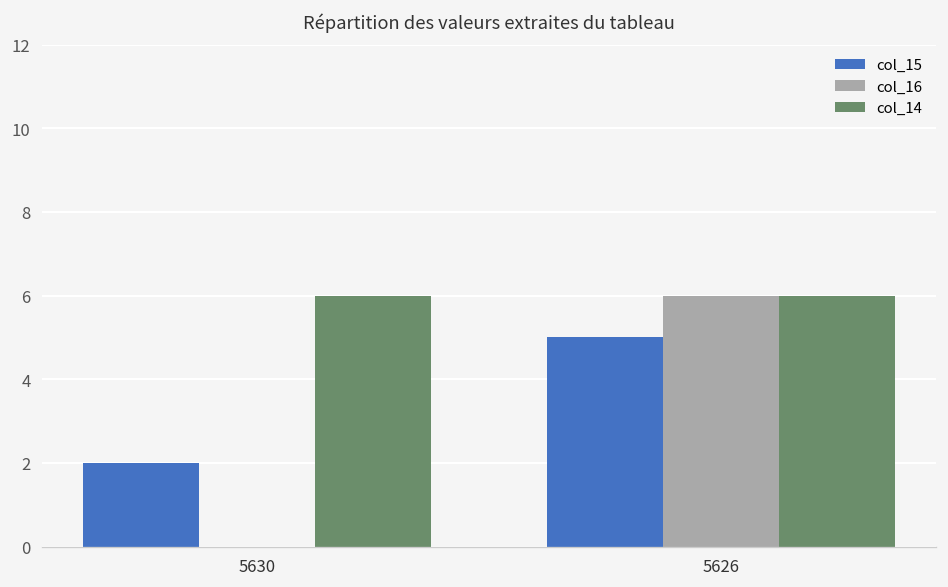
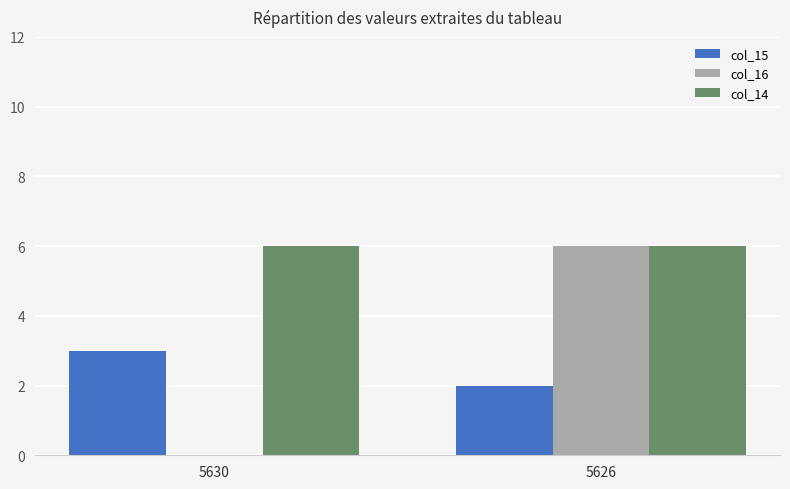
  {
    "col_15": {
-     "5630": 2,
-     "5626": 5
+     "5630": 3,
+     "5626": 2
    },
    "col_16": {
      "5630": 0,
      "5626": 6
    },
    "col_14": {
      "5630": 6,
      "5626": 6
    }
  }
